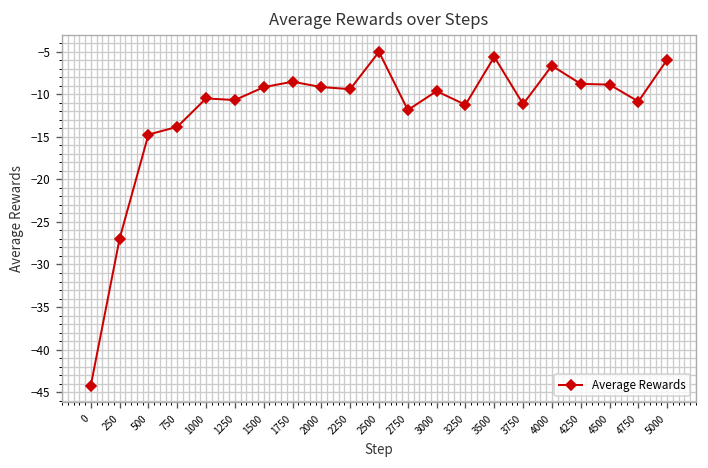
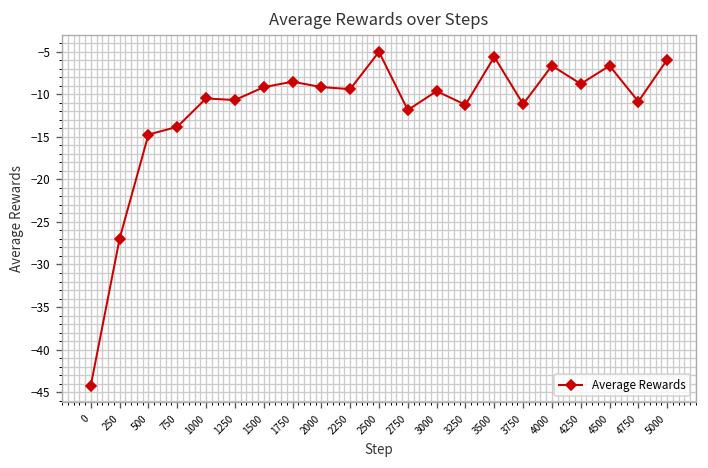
  {
    "0": -44,
    "250": -27,
    "500": -15,
    "750": -14,
    "1000": -11,
    "1250": -11,
    "1500": -9,
    "1750": -9,
    "2000": -9,
    "2250": -9,
    "2500": -5,
    "2750": -12,
    "3000": -10,
    "3250": -11,
    "3500": -6,
    "3750": -11,
    "4000": -7,
    "4250": -9,
-   "4500": -9,
+   "4500": -7,
    "4750": -11,
    "5000": -6
  }
